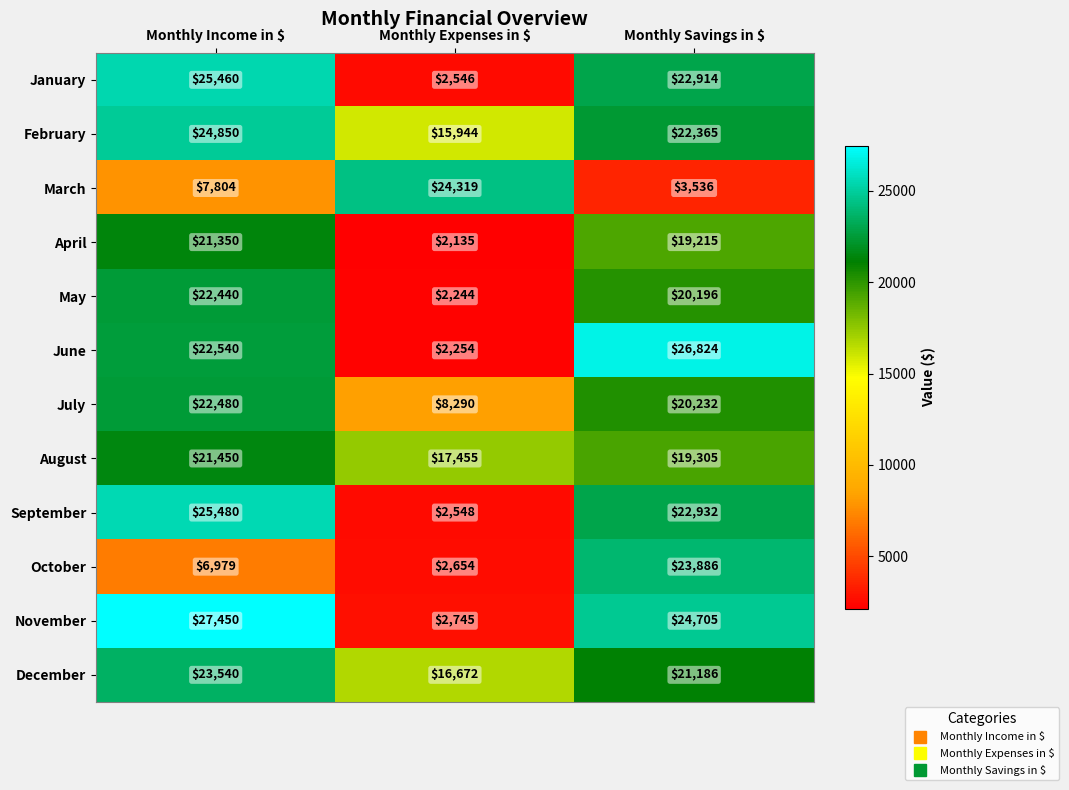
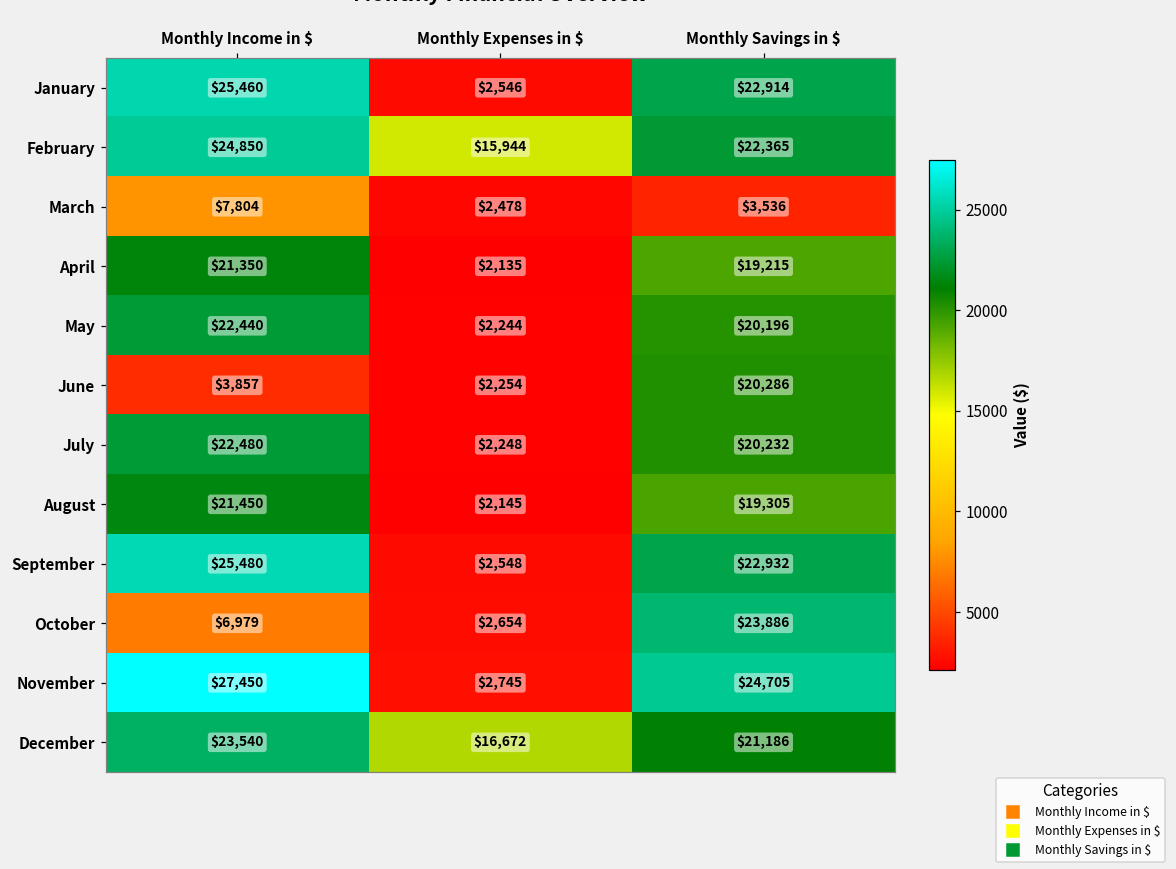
  {
    "March": {
-     "Monthly Expenses in $": "$24,319"
+     "Monthly Expenses in $": "$2,478"
    },
    "June": {
-     "Monthly Income in $": "$22,540",
-     "Monthly Savings in $": "$26,824"
+     "Monthly Income in $": "$3,857",
+     "Monthly Savings in $": "$20,286"
    },
    "July": {
-     "Monthly Expenses in $": "$8,290"
+     "Monthly Expenses in $": "$2,248"
    },
    "August": {
-     "Monthly Expenses in $": "$17,455"
+     "Monthly Expenses in $": "$2,145"
    }
  }
